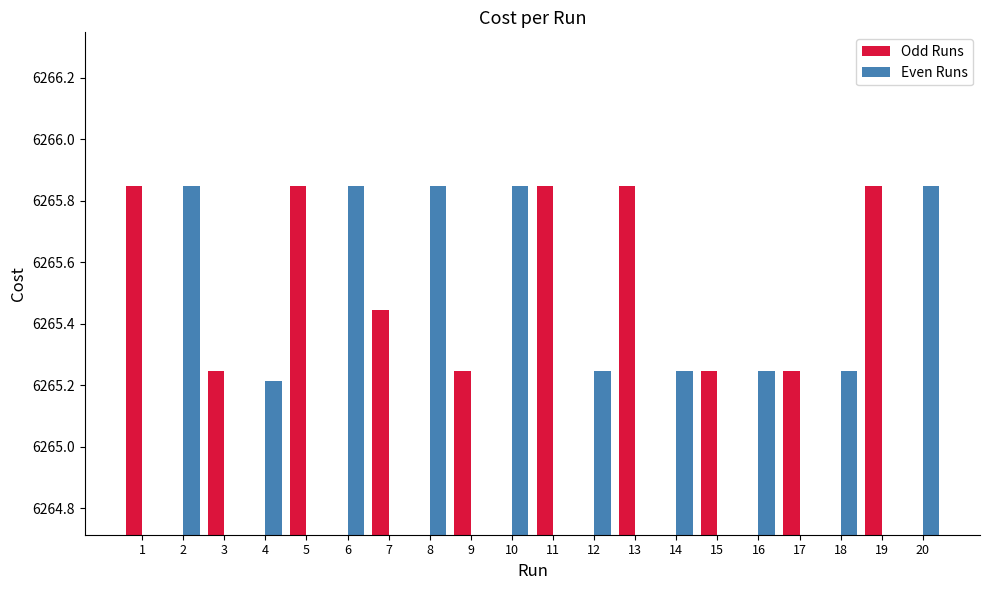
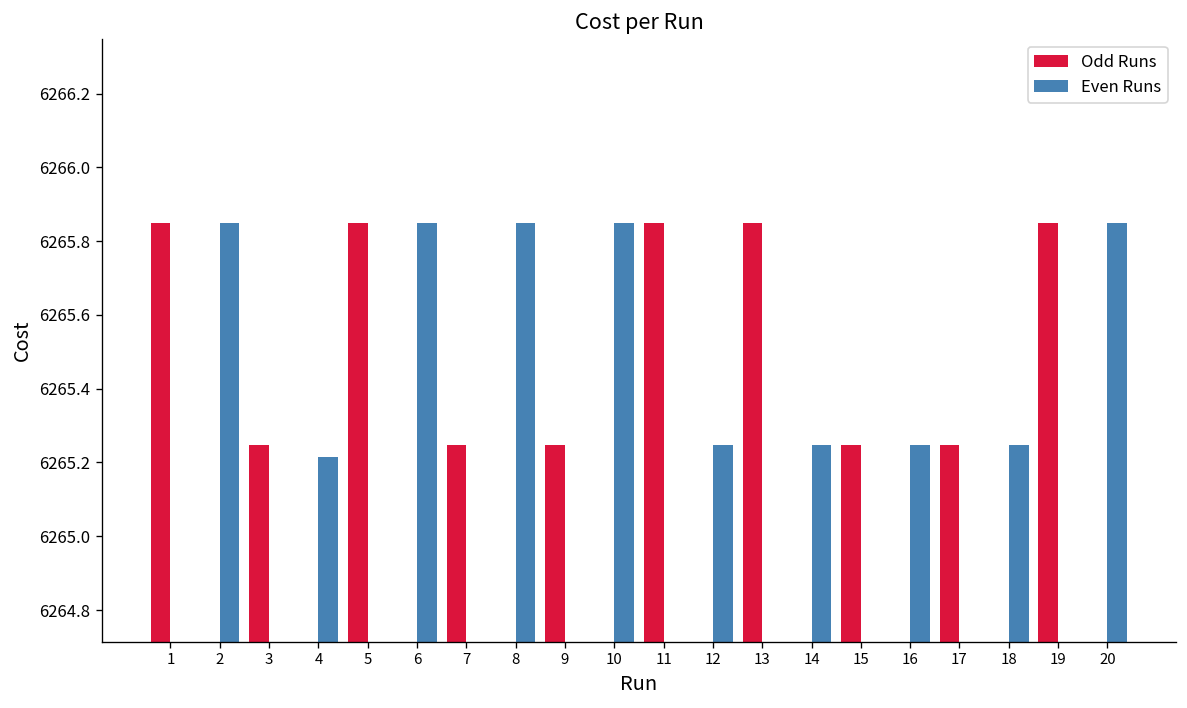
  {
    "1": 6265.85,
    "2": 6265.85,
    "3": 6265.25,
    "4": 6265.21,
    "5": 6265.85,
    "6": 6265.85,
-   "7": 6265.45,
+   "7": 6265.25,
    "8": 6265.85,
    "9": 6265.25,
    "10": 6265.85,
    "11": 6265.85,
    "12": 6265.25,
    "13": 6265.85,
    "14": 6265.25,
    "15": 6265.25,
    "16": 6265.25,
    "17": 6265.25,
    "18": 6265.25,
    "19": 6265.85,
    "20": 6265.85
  }
